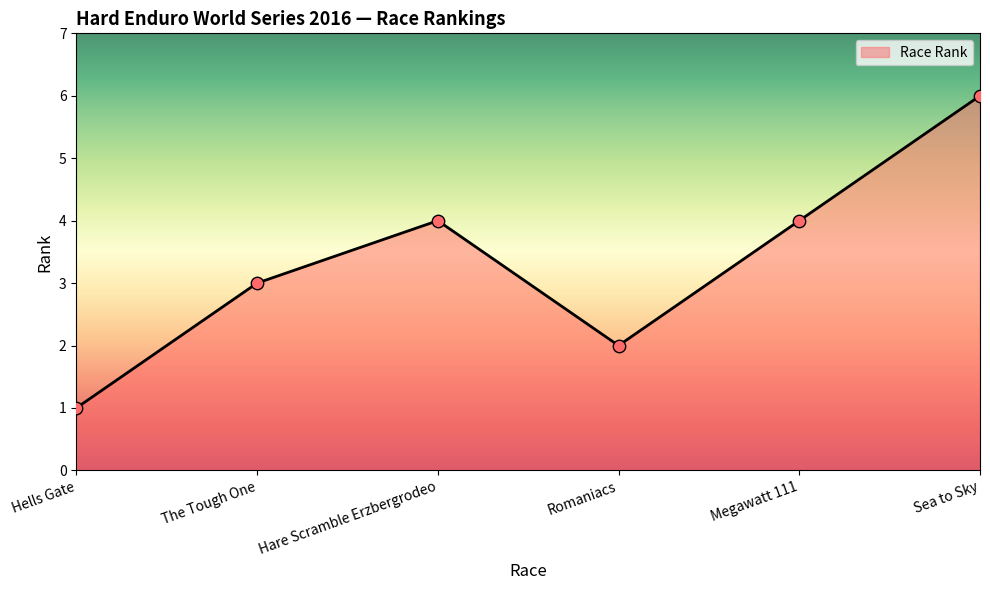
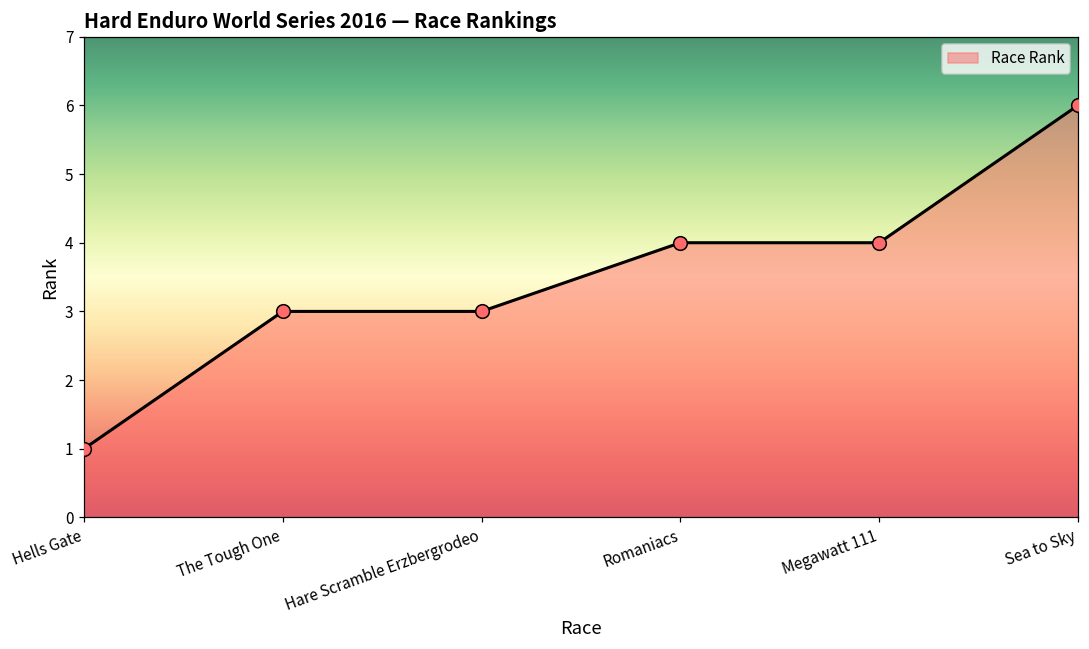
  {
    "Hells Gate": 1,
    "The Tough One": 3,
-   "Hare Scramble Erzbergrodeo": 4,
-   "Romaniacs": 2,
+   "Hare Scramble Erzbergrodeo": 3,
+   "Romaniacs": 4,
    "Megawatt 111": 4,
    "Sea to Sky": 6
  }
